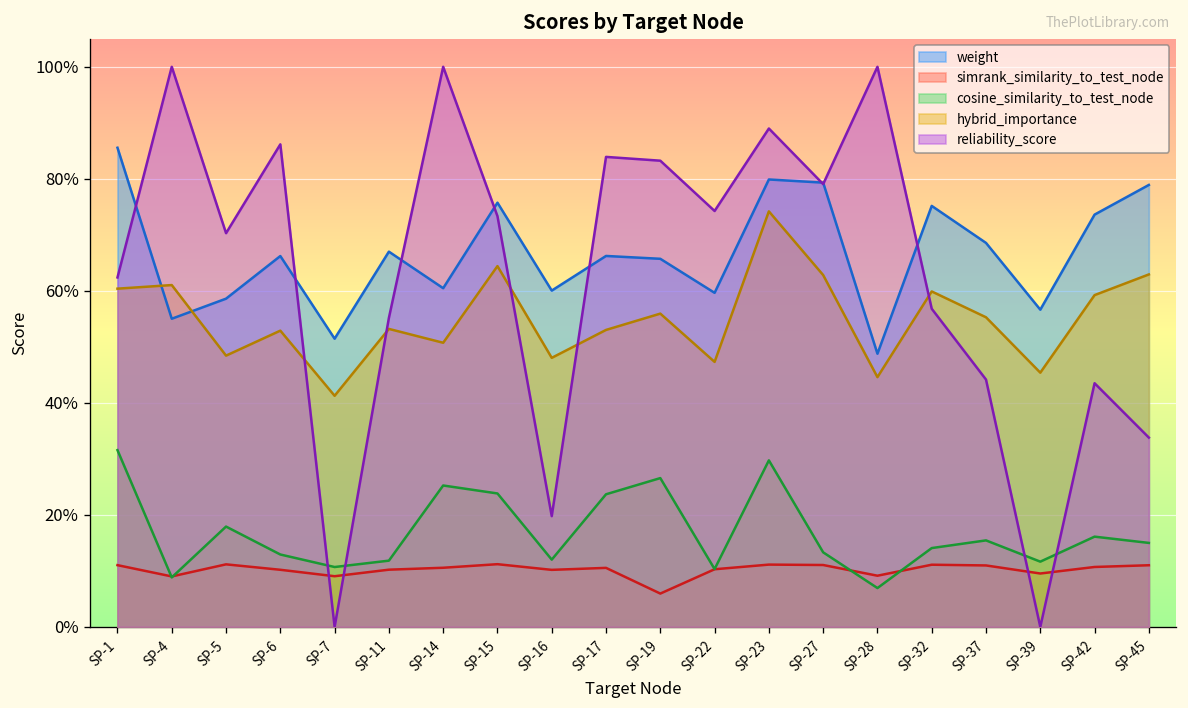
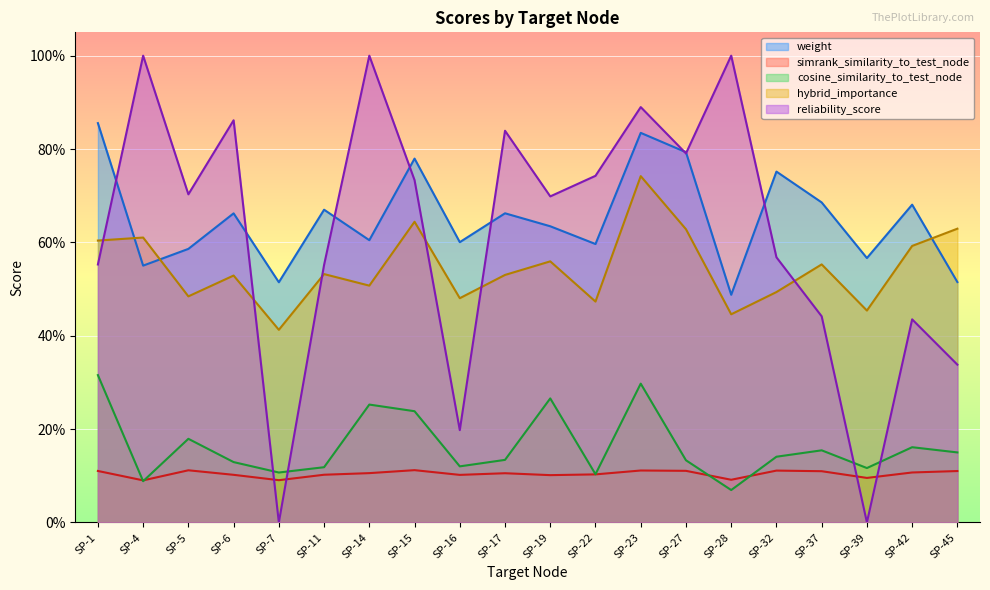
  {
    "weight": {
      "SP-1": "86%",
      "SP-4": "55%",
      "SP-5": "59%",
      "SP-6": "66%",
      "SP-7": "51%",
      "SP-11": "67%",
      "SP-14": "60%",
-     "SP-15": "76%",
+     "SP-15": "78%",
      "SP-16": "60%",
      "SP-17": "66%",
-     "SP-19": "66%",
+     "SP-19": "63%",
      "SP-22": "60%",
-     "SP-23": "80%",
+     "SP-23": "83%",
      "SP-28": "49%",
      "SP-32": "75%",
      "SP-37": "69%",
      "SP-39": "57%",
-     "SP-42": "74%",
-     "SP-45": "79%"
+     "SP-42": "68%",
+     "SP-45": "51%"
    },
    "simrank_similarity_to_test_node": {
      "SP-1": "11%",
      "SP-5": "11%",
      "SP-6": "10%",
      "SP-7": "9%",
      "SP-11": "10%",
      "SP-14": "11%",
      "SP-15": "11%",
      "SP-16": "10%",
      "SP-17": "11%",
-     "SP-19": "6%",
+     "SP-19": "10%",
      "SP-23": "11%",
      "SP-27": "11%",
      "SP-28": "9%",
      "SP-32": "11%",
      "SP-37": "11%",
      "SP-39": "10%",
      "SP-42": "11%",
      "SP-45": "11%"
    },
    "cosine_similarity_to_test_node": {
      "SP-1": "32%",
      "SP-5": "18%",
      "SP-6": "13%",
      "SP-7": "11%",
      "SP-11": "12%",
      "SP-14": "25%",
      "SP-15": "24%",
      "SP-16": "12%",
-     "SP-17": "24%",
+     "SP-17": "13%",
      "SP-19": "27%",
      "SP-23": "30%",
      "SP-27": "13%",
      "SP-28": "7%",
      "SP-32": "14%",
      "SP-37": "15%",
      "SP-39": "12%",
      "SP-42": "16%",
      "SP-45": "15%"
    },
    "hybrid_importance": {
      "SP-1": "60%",
      "SP-4": "61%",
      "SP-5": "48%",
      "SP-6": "53%",
      "SP-7": "41%",
      "SP-11": "53%",
      "SP-14": "51%",
      "SP-15": "64%",
      "SP-16": "48%",
      "SP-17": "53%",
      "SP-19": "56%",
      "SP-22": "47%",
      "SP-23": "74%",
      "SP-27": "63%",
      "SP-28": "45%",
-     "SP-32": "60%",
+     "SP-32": "49%",
      "SP-37": "55%",
      "SP-39": "45%",
      "SP-42": "59%",
      "SP-45": "63%"
    },
    "reliability_score": {
-     "SP-1": "62%",
+     "SP-1": "55%",
      "SP-4": "100%",
      "SP-5": "70%",
      "SP-6": "86%",
      "SP-7": "0%",
      "SP-11": "55%",
      "SP-14": "100%",
      "SP-15": "73%",
      "SP-16": "20%",
      "SP-17": "84%",
-     "SP-19": "83%",
+     "SP-19": "70%",
      "SP-22": "74%",
      "SP-23": "89%",
      "SP-28": "100%",
      "SP-32": "57%",
      "SP-37": "44%",
      "SP-39": "0%",
      "SP-42": "44%",
      "SP-45": "34%"
    }
  }
